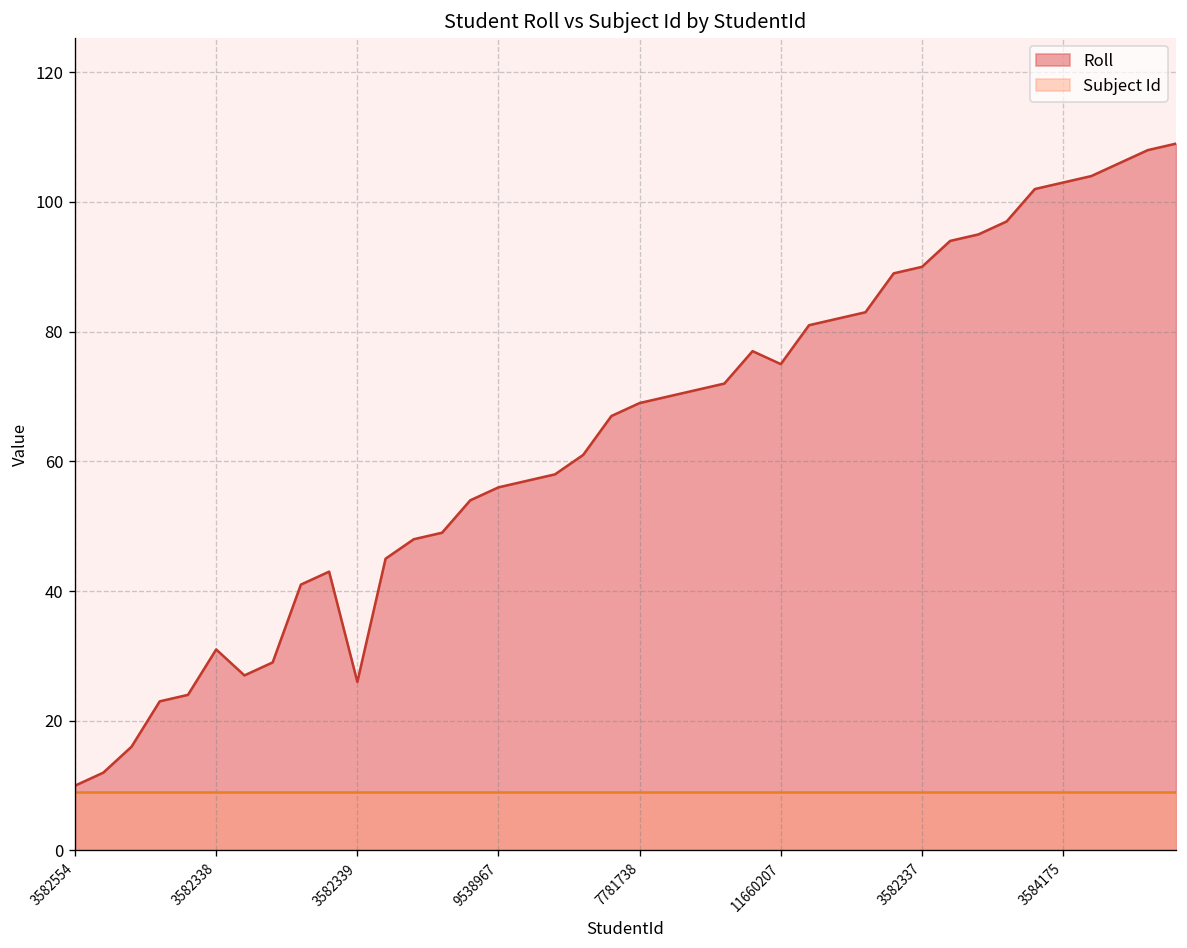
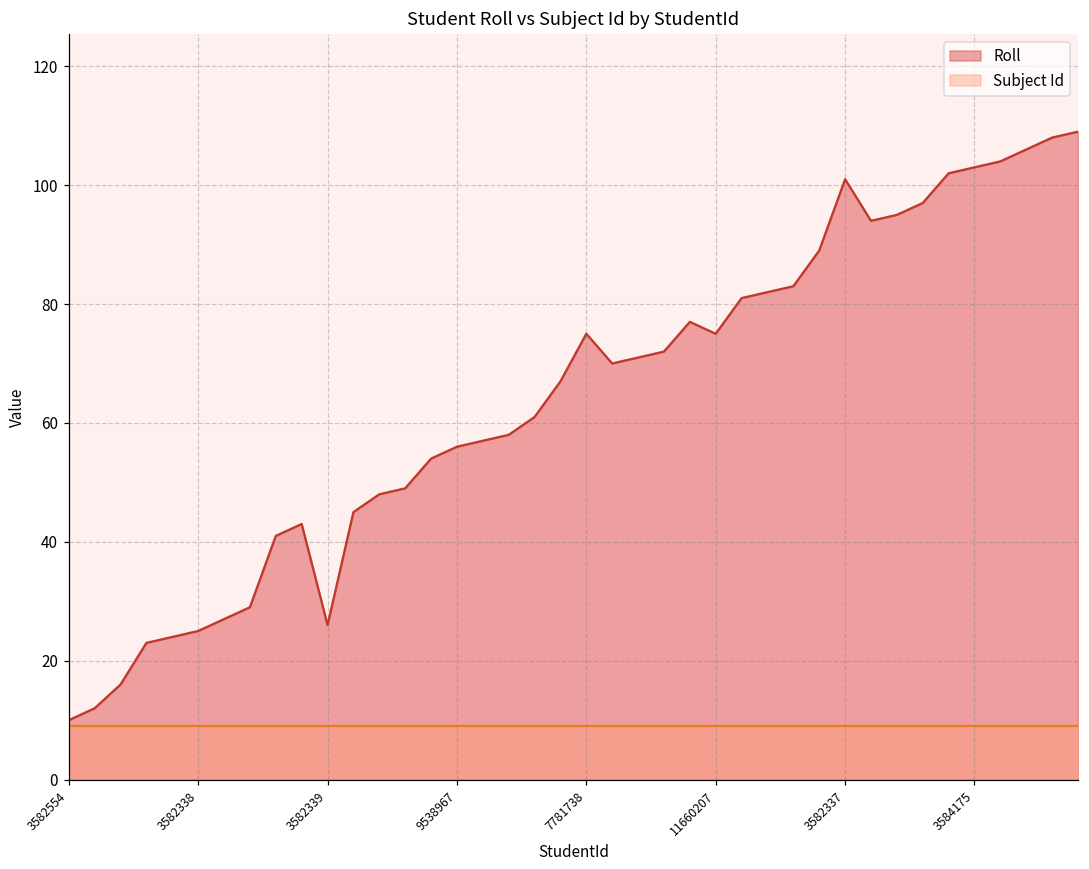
  {
    "Roll": {
      "3582554": 10,
-     "3582338": 31,
+     "3582338": 25,
      "3582339": 26,
      "9538967": 56,
-     "7781738": 69,
+     "7781738": 75,
      "11660207": 75,
-     "3582337": 90,
+     "3582337": 101,
      "3584175": 103
    },
    "Subject Id": {
      "3582554": 9,
      "3582338": 9,
      "3582339": 9,
      "9538967": 9,
      "7781738": 9,
      "11660207": 9,
      "3582337": 9,
      "3584175": 9
    }
  }
